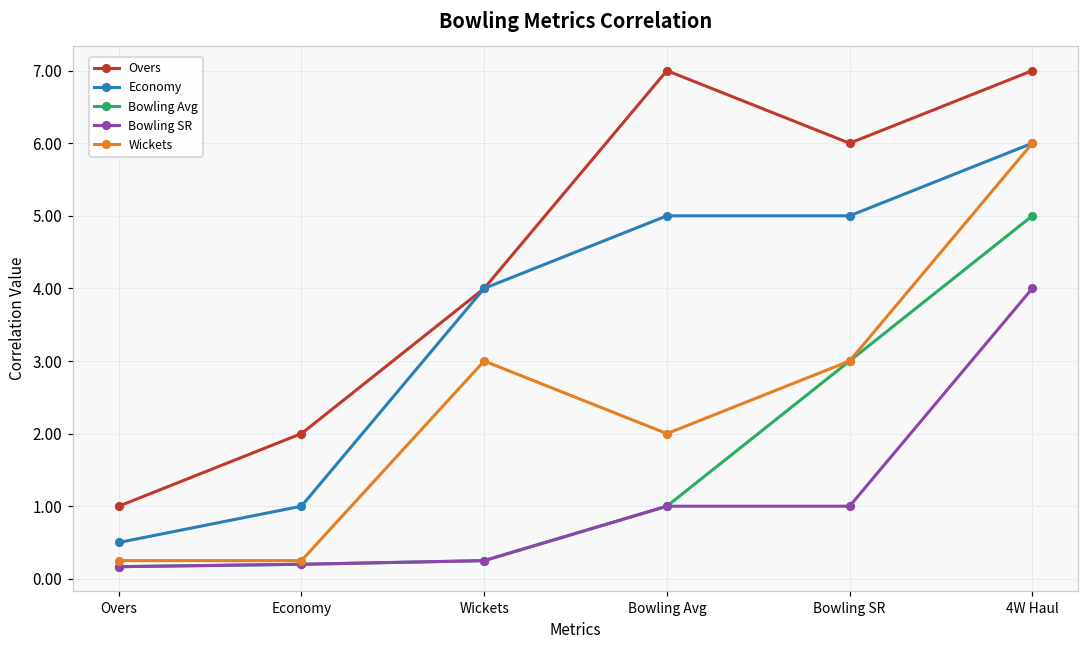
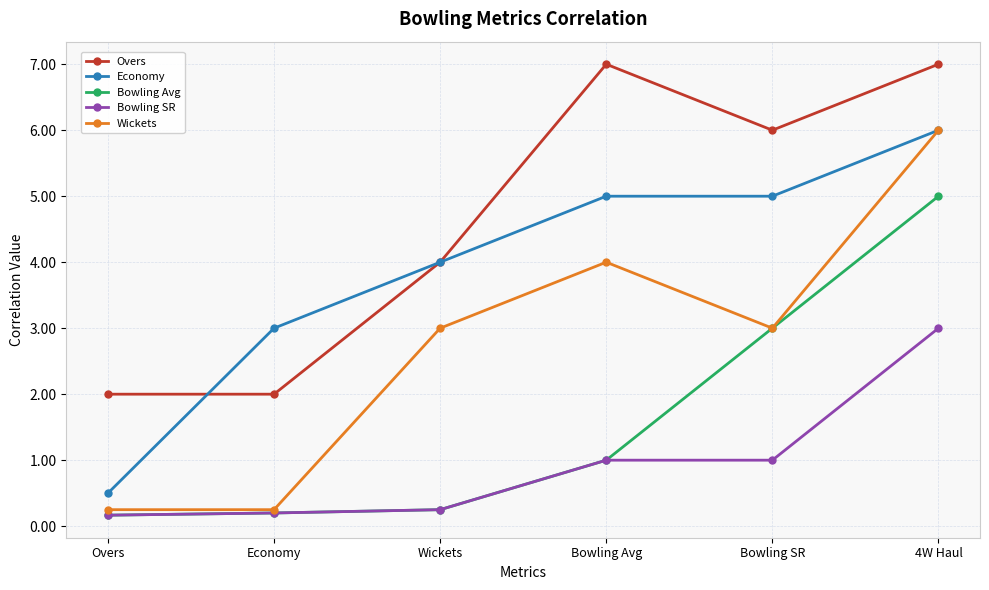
  {
    "Overs": {
-     "Overs": 1,
+     "Overs": 2,
      "Economy": 2,
      "Bowling Avg": 7,
      "Bowling SR": 6,
      "4W Haul": 7
    },
    "Economy": {
      "Overs": 0.5,
-     "Economy": 1,
+     "Economy": 3,
      "Bowling Avg": 5,
      "Bowling SR": 5
    },
    "Bowling Avg": {
      "4W Haul": 5
    },
    "Bowling SR": {
      "Bowling SR": 1,
-     "4W Haul": 4
+     "4W Haul": 3
    },
    "Wickets": {
      "Overs": 0.3,
      "Economy": 0.3,
      "Wickets": 3,
-     "Bowling Avg": 2
+     "Bowling Avg": 4
    }
  }
